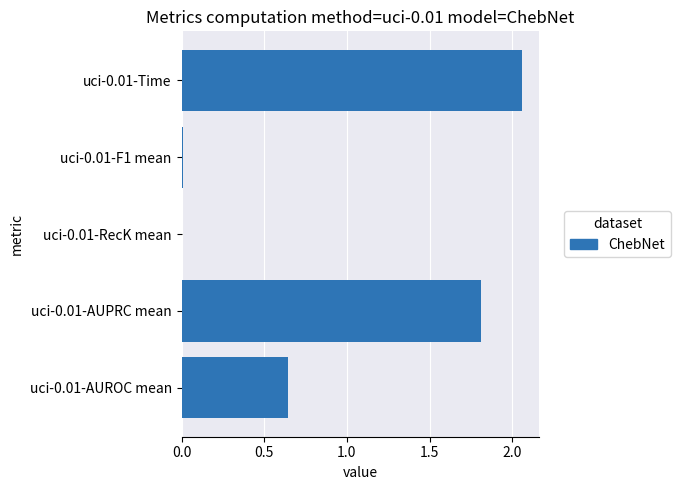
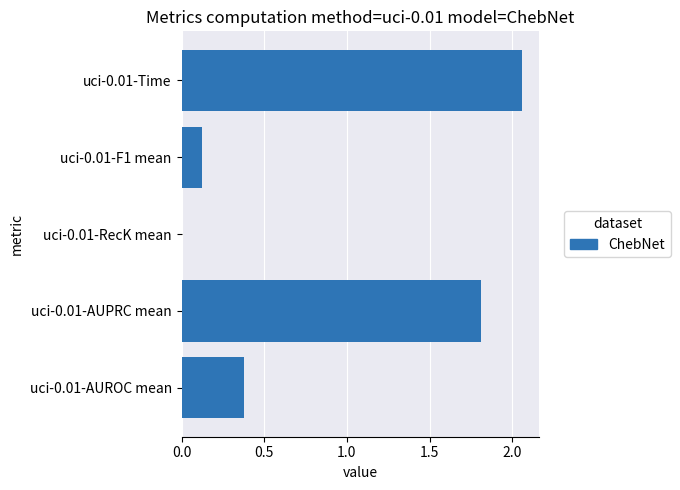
  {
    "uci-0.01-Time": 2.06,
-   "uci-0.01-F1 mean": 0.01,
+   "uci-0.01-F1 mean": 0.12,
    "uci-0.01-RecK mean": 0.00,
    "uci-0.01-AUPRC mean": 1.81,
-   "uci-0.01-AUROC mean": 0.64
+   "uci-0.01-AUROC mean": 0.38
  }
